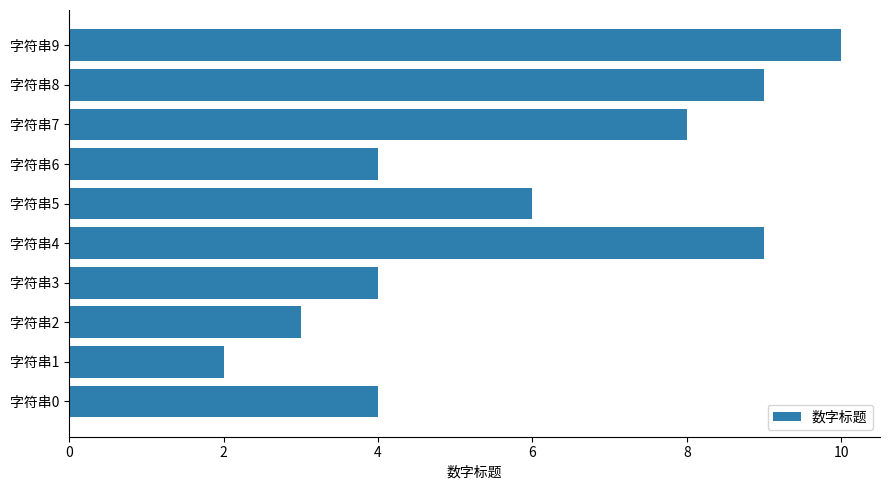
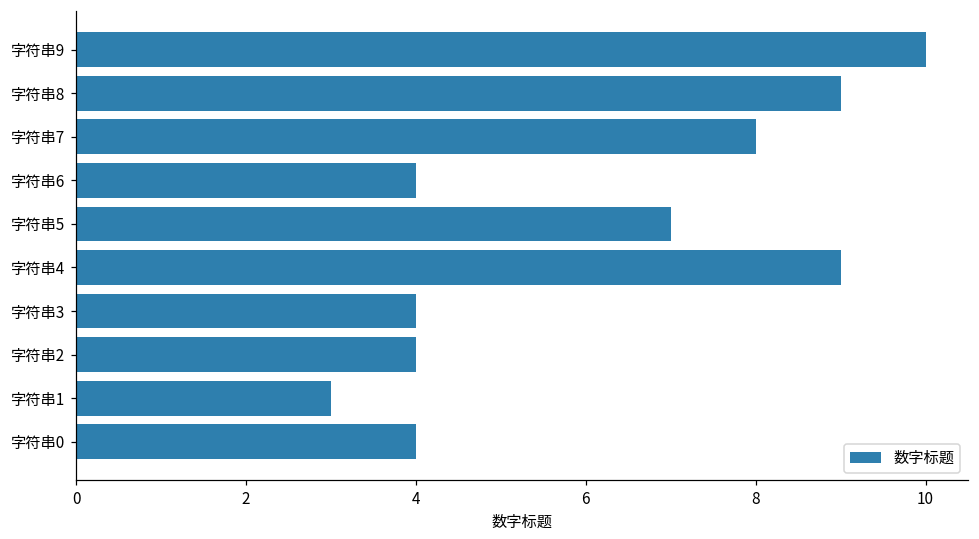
  {
    "字符串9": 10,
    "字符串8": 9,
    "字符串7": 8,
    "字符串6": 4,
-   "字符串5": 6,
+   "字符串5": 7,
    "字符串4": 9,
    "字符串3": 4,
-   "字符串2": 3,
-   "字符串1": 2,
+   "字符串2": 4,
+   "字符串1": 3,
    "字符串0": 4
  }
